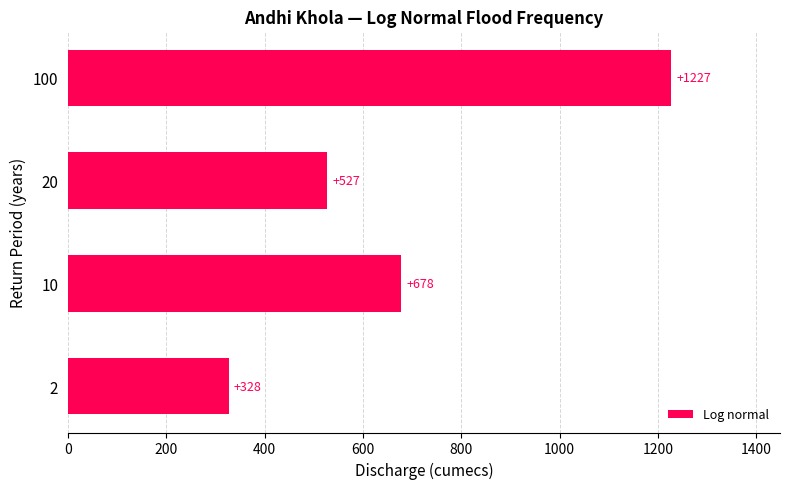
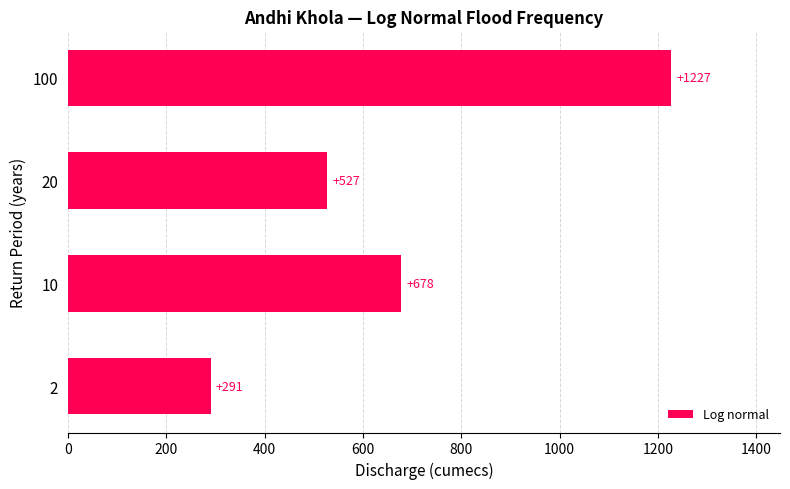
  {
    "100": "+1227",
    "20": "+527",
    "10": "+678",
-   "2": "+328"
+   "2": "+291"
  }
